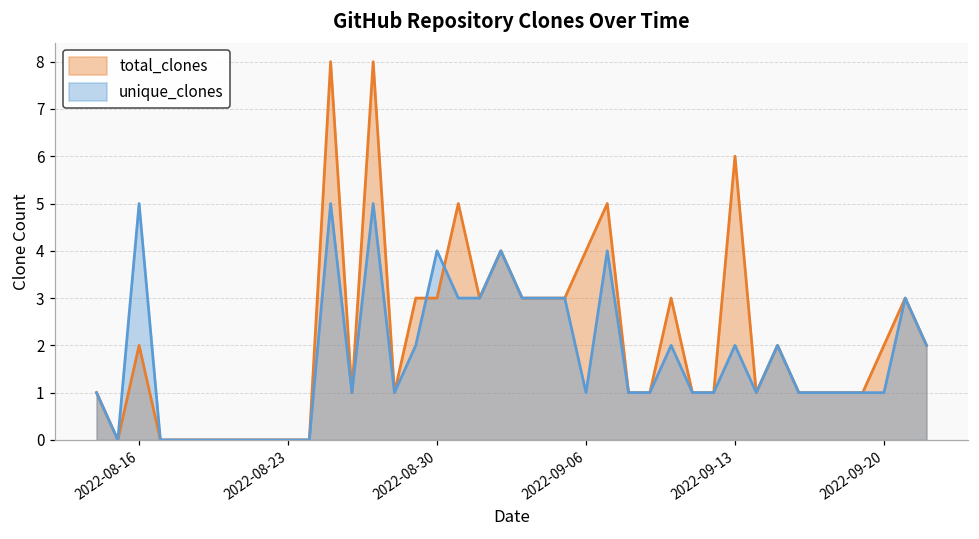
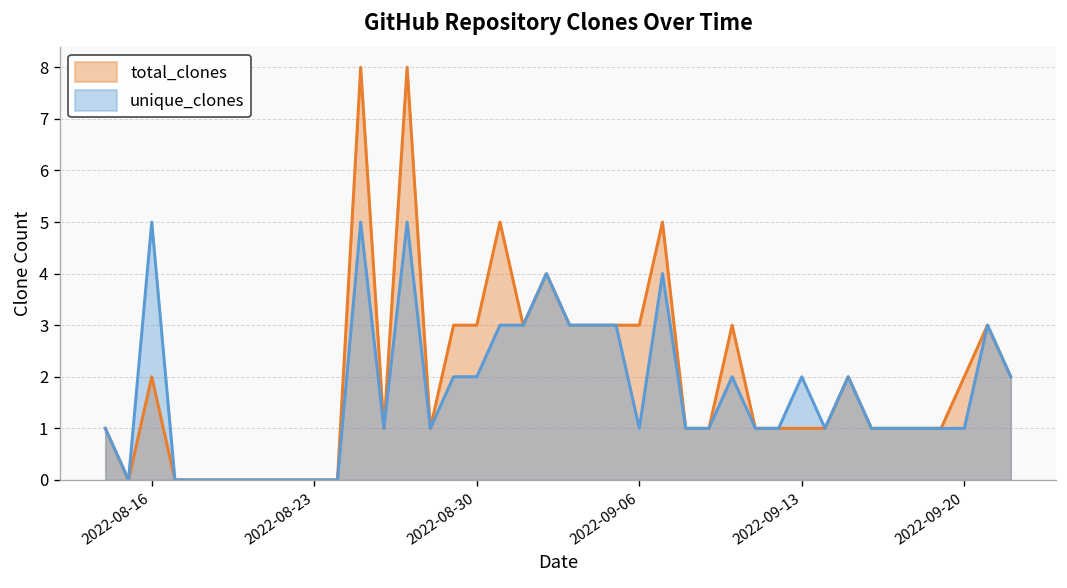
  {
    "total_clones": {
      "2022-08-16": 2,
      "2022-08-30": 3,
-     "2022-09-06": 4,
-     "2022-09-13": 6,
+     "2022-09-06": 3,
+     "2022-09-13": 1,
      "2022-09-20": 2
    },
    "unique_clones": {
      "2022-08-16": 5,
-     "2022-08-30": 4,
+     "2022-08-30": 2,
      "2022-09-06": 1,
      "2022-09-13": 2,
      "2022-09-20": 1
    }
  }
